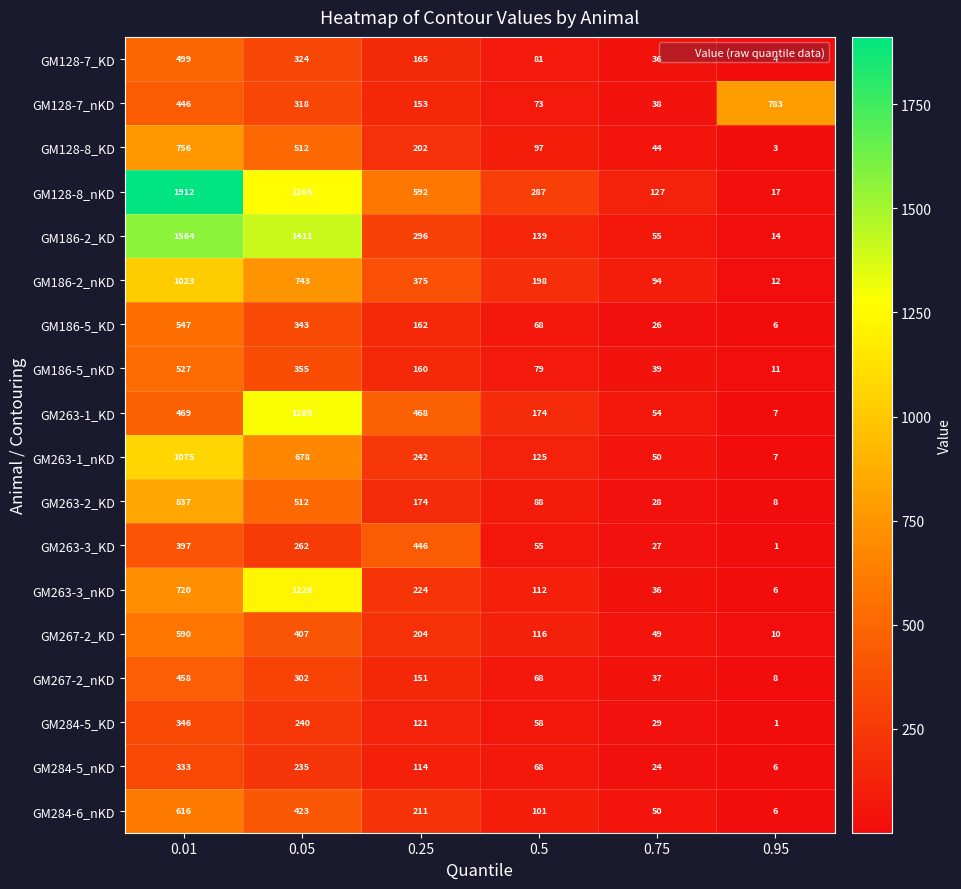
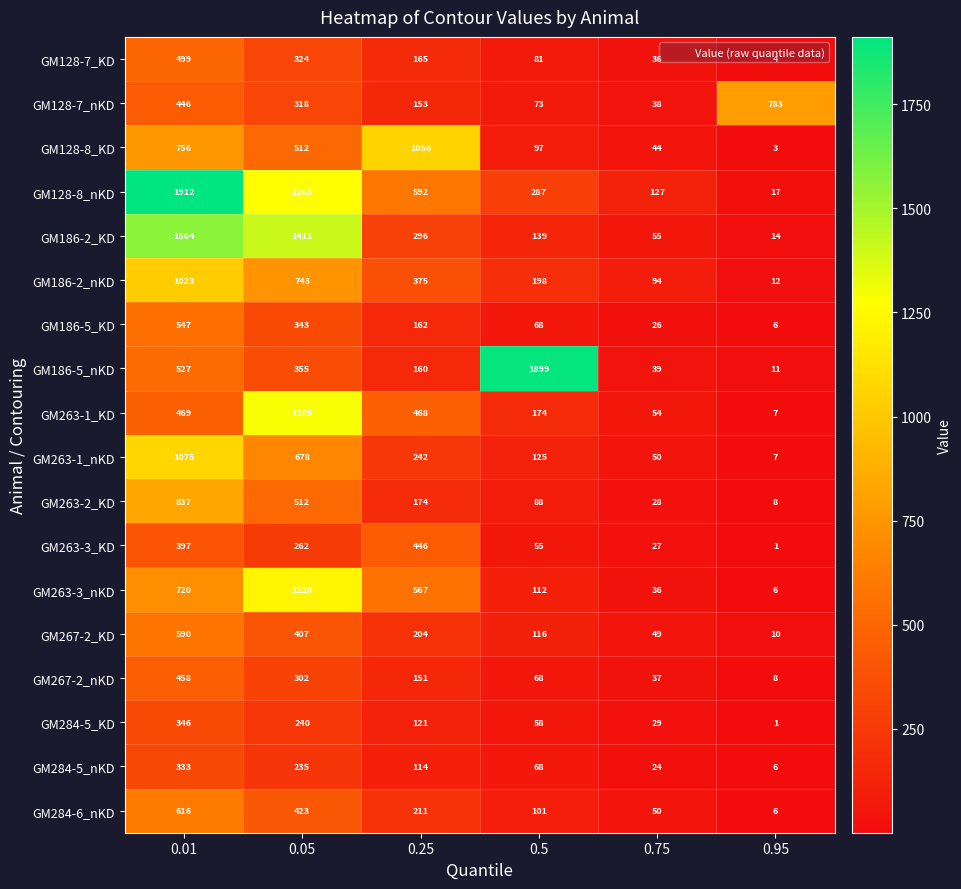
  {
    "GM128-7_KD": {
      "0.01": 499,
      "0.05": 324,
      "0.25": 165,
      "0.5": 81
    },
    "GM128-7_nKD": {
      "0.01": 446,
      "0.05": 318,
      "0.25": 153,
      "0.5": 73,
      "0.75": 38,
      "0.95": 783
    },
    "GM128-8_KD": {
      "0.01": 756,
      "0.05": 512,
-     "0.25": 202,
+     "0.25": 1056,
      "0.5": 97,
      "0.75": 44,
      "0.95": 3
    },
    "GM128-8_nKD": {
      "0.01": 1912,
      "0.05": 1265,
      "0.25": 592,
      "0.5": 287,
      "0.75": 127,
      "0.95": 17
    },
    "GM186-2_KD": {
      "0.01": 1564,
      "0.05": 1411,
      "0.25": 296,
      "0.5": 139,
      "0.75": 55,
      "0.95": 14
    },
    "GM186-2_nKD": {
      "0.01": 1023,
      "0.05": 743,
      "0.25": 375,
      "0.5": 198,
      "0.75": 94,
      "0.95": 12
    },
    "GM186-5_KD": {
      "0.01": 547,
      "0.05": 343,
      "0.25": 162,
      "0.5": 68,
      "0.75": 26,
      "0.95": 6
    },
    "GM186-5_nKD": {
      "0.01": 527,
      "0.05": 355,
      "0.25": 160,
-     "0.5": 79,
+     "0.5": 1899,
      "0.75": 39,
      "0.95": 11
    },
    "GM263-1_KD": {
      "0.01": 469,
      "0.05": 1285,
      "0.25": 468,
      "0.5": 174,
      "0.75": 54,
      "0.95": 7
    },
    "GM263-1_nKD": {
      "0.01": 1075,
      "0.05": 678,
      "0.25": 242,
      "0.5": 125,
      "0.75": 50,
      "0.95": 7
    },
    "GM263-2_KD": {
      "0.01": 837,
      "0.05": 512,
      "0.25": 174,
      "0.5": 88,
      "0.75": 28,
      "0.95": 8
    },
    "GM263-3_KD": {
      "0.01": 397,
      "0.05": 262,
      "0.25": 446,
      "0.5": 55,
      "0.75": 27,
      "0.95": 1
    },
    "GM263-3_nKD": {
      "0.01": 720,
      "0.05": 1226,
-     "0.25": 224,
+     "0.25": 567,
      "0.5": 112,
      "0.75": 36,
      "0.95": 6
    },
    "GM267-2_KD": {
      "0.01": 590,
      "0.05": 407,
      "0.25": 204,
      "0.5": 116,
      "0.75": 49,
      "0.95": 10
    },
    "GM267-2_nKD": {
      "0.01": 458,
      "0.05": 302,
      "0.25": 151,
      "0.5": 68,
      "0.75": 37,
      "0.95": 8
    },
    "GM284-5_KD": {
      "0.01": 346,
      "0.05": 240,
      "0.25": 121,
      "0.5": 58,
      "0.75": 29,
      "0.95": 1
    },
    "GM284-5_nKD": {
      "0.01": 333,
      "0.05": 235,
      "0.25": 114,
      "0.5": 68,
      "0.75": 24,
      "0.95": 6
    },
    "GM284-6_nKD": {
      "0.01": 616,
      "0.05": 423,
      "0.25": 211,
      "0.5": 101,
      "0.75": 50,
      "0.95": 6
    }
  }
